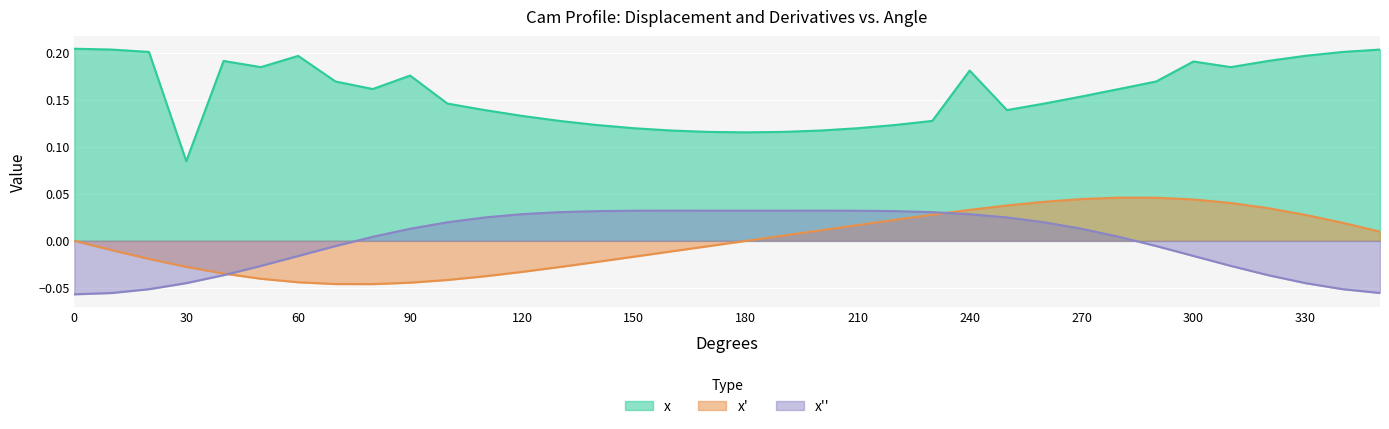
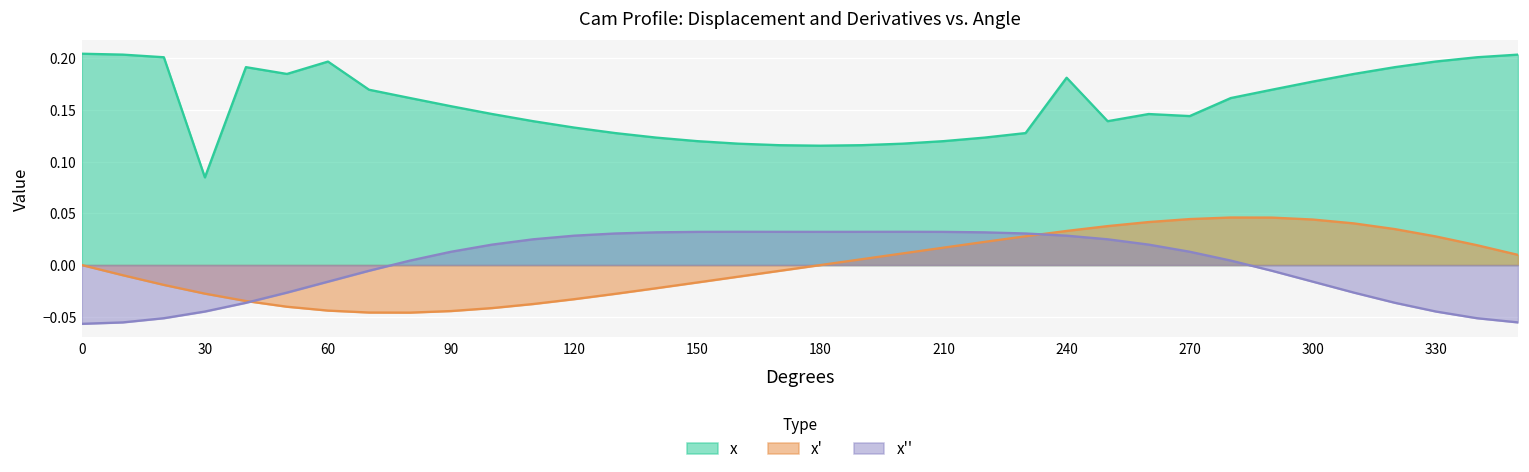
  {
    "x": {
      "0": 0.20,
      "30": 0.08,
      "60": 0.20,
-     "90": 0.18,
+     "90": 0.15,
      "120": 0.13,
      "150": 0.12,
      "180": 0.12,
      "210": 0.12,
      "240": 0.18,
-     "270": 0.15,
-     "300": 0.19,
+     "270": 0.14,
+     "300": 0.18,
      "330": 0.20
    }
  }
